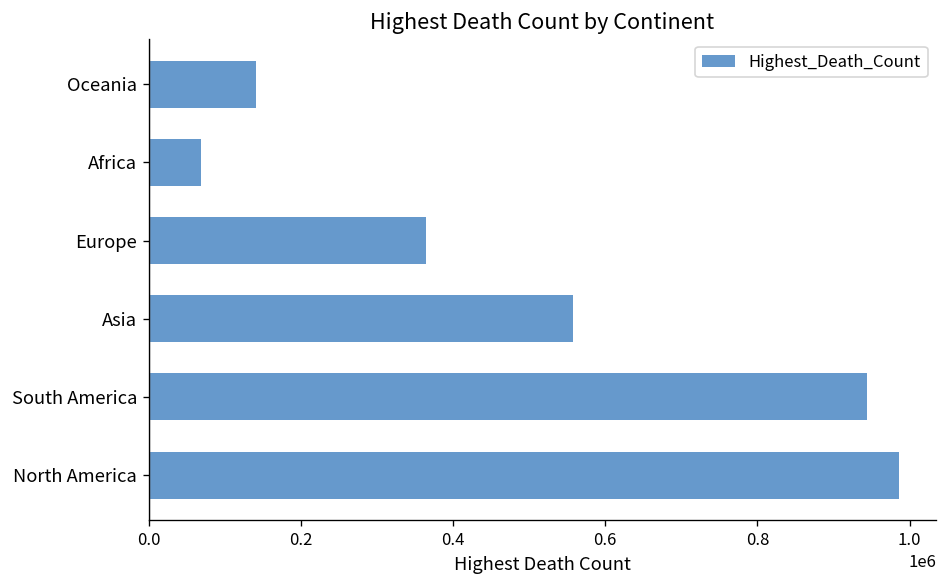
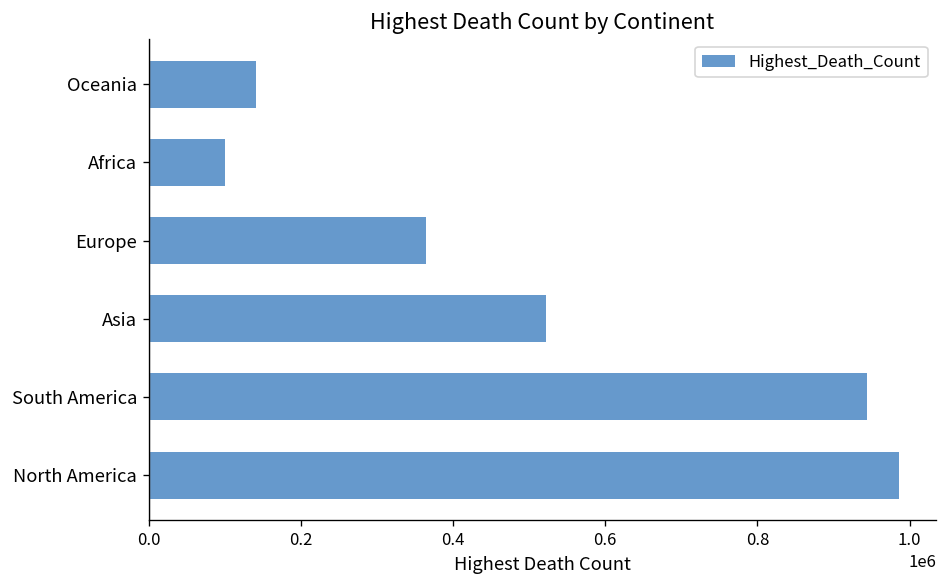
  {
    "Oceania": 140000,
-   "Africa": 70000,
+   "Africa": 100000,
    "Europe": 360000,
-   "Asia": 560000,
+   "Asia": 520000,
    "South America": 940000,
    "North America": 990000
  }
